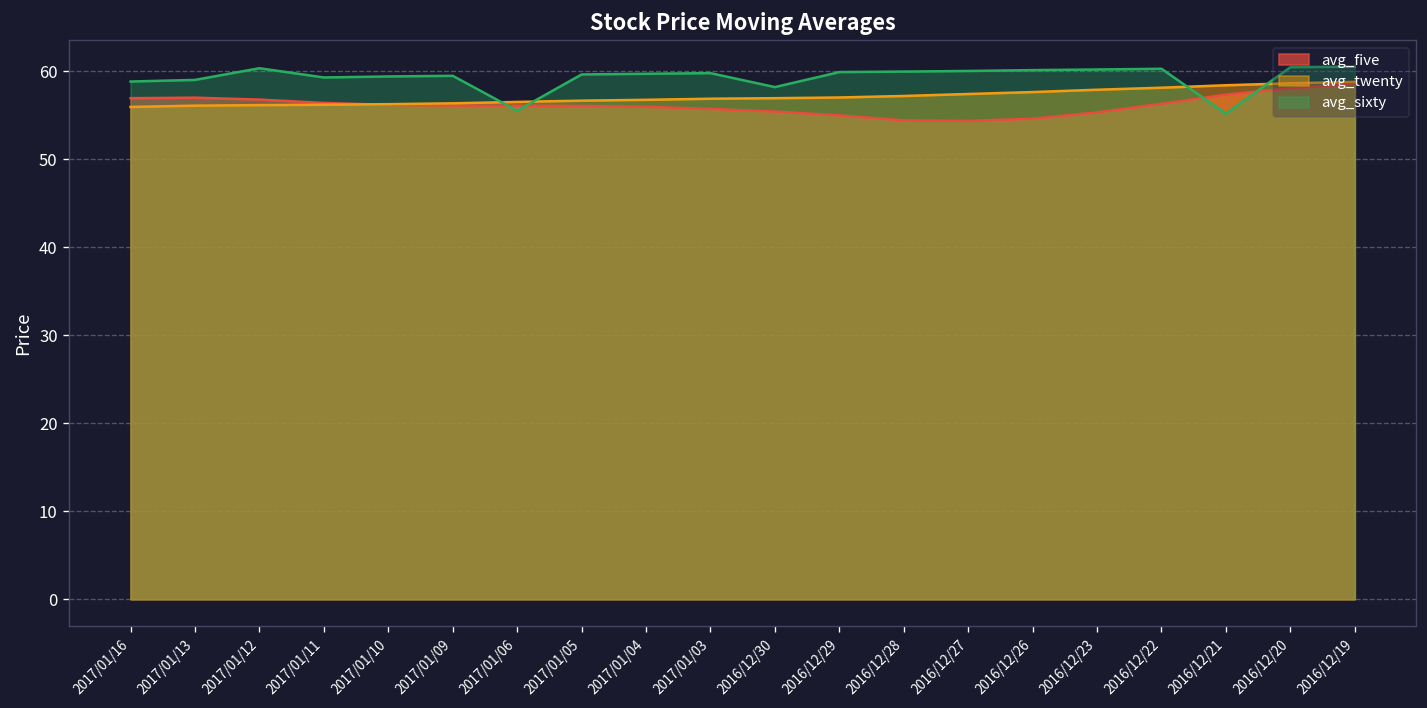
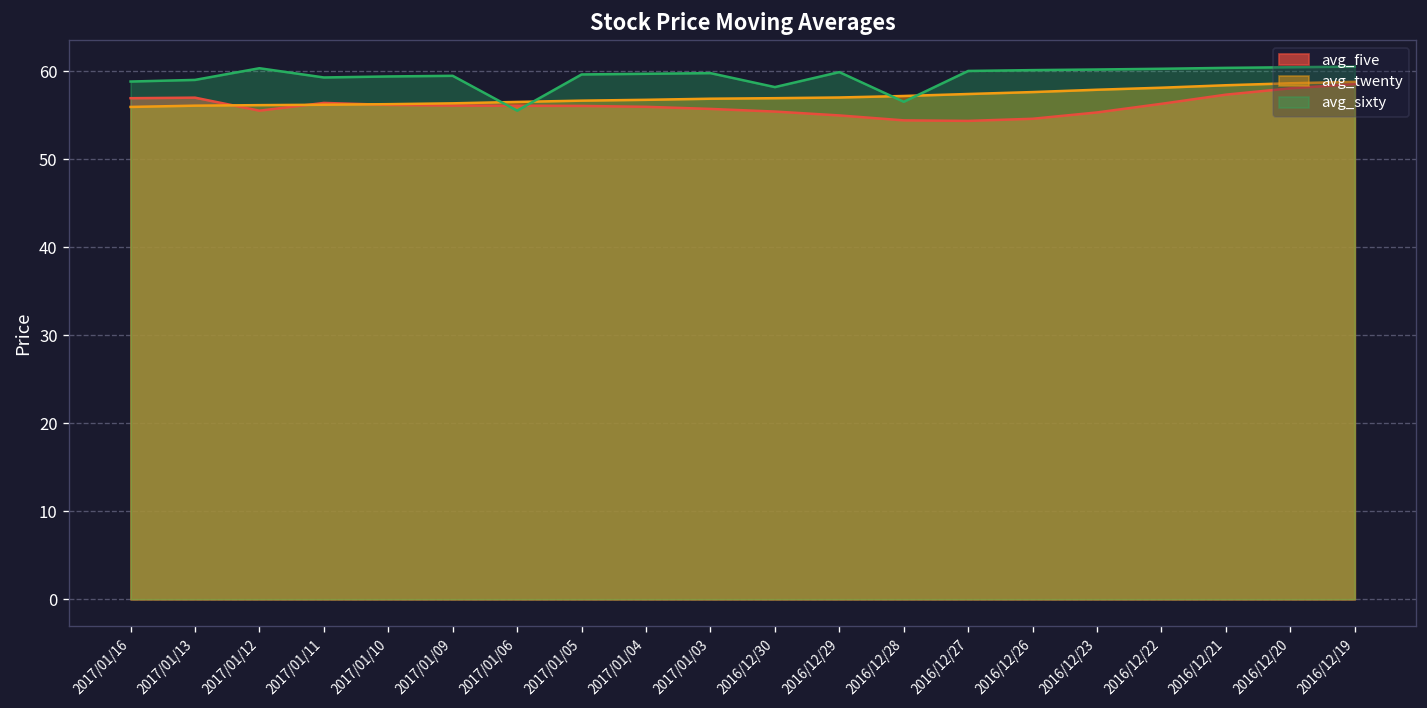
  {
    "avg_five": {
      "2017/01/16": 57,
      "2017/01/13": 57,
-     "2017/01/12": 57,
+     "2017/01/12": 56,
      "2017/01/06": 56,
      "2017/01/05": 56,
      "2017/01/04": 56,
      "2017/01/03": 56,
      "2016/12/30": 55,
      "2016/12/29": 55,
      "2016/12/28": 54,
      "2016/12/27": 54,
      "2016/12/26": 55,
      "2016/12/23": 55,
      "2016/12/22": 56,
      "2016/12/21": 57
    },
    "avg_twenty": {
      "2017/01/16": 56,
      "2017/01/13": 56,
      "2017/01/12": 56,
      "2017/01/06": 57,
      "2017/01/05": 57,
      "2017/01/04": 57,
      "2017/01/03": 57,
      "2016/12/30": 57,
      "2016/12/29": 57,
      "2016/12/28": 57,
      "2016/12/27": 57,
      "2016/12/26": 58,
      "2016/12/23": 58,
      "2016/12/22": 58,
      "2016/12/21": 58
    },
    "avg_sixty": {
      "2017/01/16": 59,
      "2017/01/13": 59,
      "2017/01/12": 60,
      "2017/01/11": 59,
      "2017/01/10": 59,
      "2017/01/09": 59,
      "2017/01/06": 56,
      "2017/01/05": 60,
      "2017/01/04": 60,
      "2017/01/03": 60,
      "2016/12/30": 58,
      "2016/12/29": 60,
-     "2016/12/28": 60,
+     "2016/12/28": 57,
      "2016/12/27": 60,
      "2016/12/26": 60,
      "2016/12/23": 60,
      "2016/12/22": 60,
-     "2016/12/21": 55
+     "2016/12/21": 60
    }
  }
